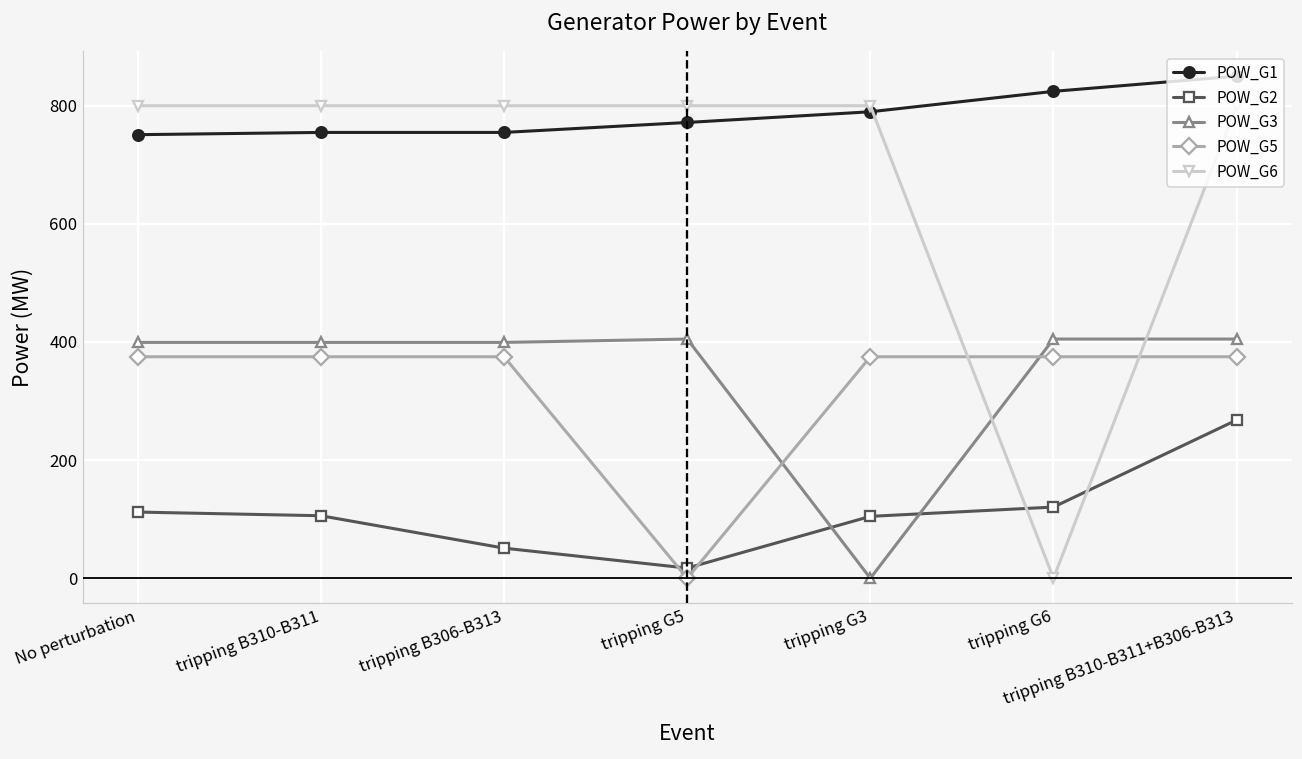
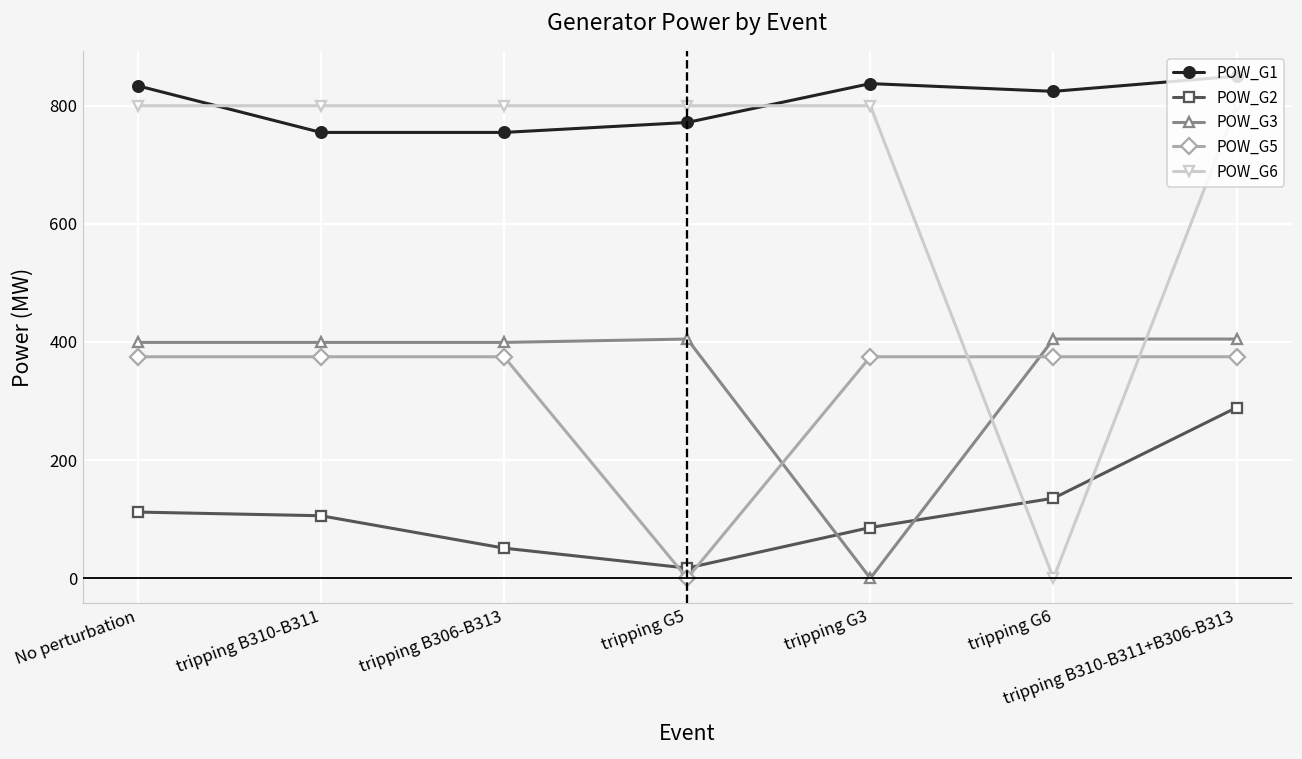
  {
    "POW_G1": {
-     "No perturbation": 750,
+     "No perturbation": 830,
      "tripping B310-B311": 750,
      "tripping B306-B313": 750,
      "tripping G5": 770,
-     "tripping G3": 790,
+     "tripping G3": 840,
      "tripping G6": 820
    },
    "POW_G2": {
      "No perturbation": 110,
      "tripping B310-B311": 110,
      "tripping B306-B313": 50,
      "tripping G5": 20,
-     "tripping G3": 100,
-     "tripping G6": 120,
-     "tripping B310-B311+B306-B313": 270
+     "tripping G3": 90,
+     "tripping G6": 140,
+     "tripping B310-B311+B306-B313": 290
    }
  }
